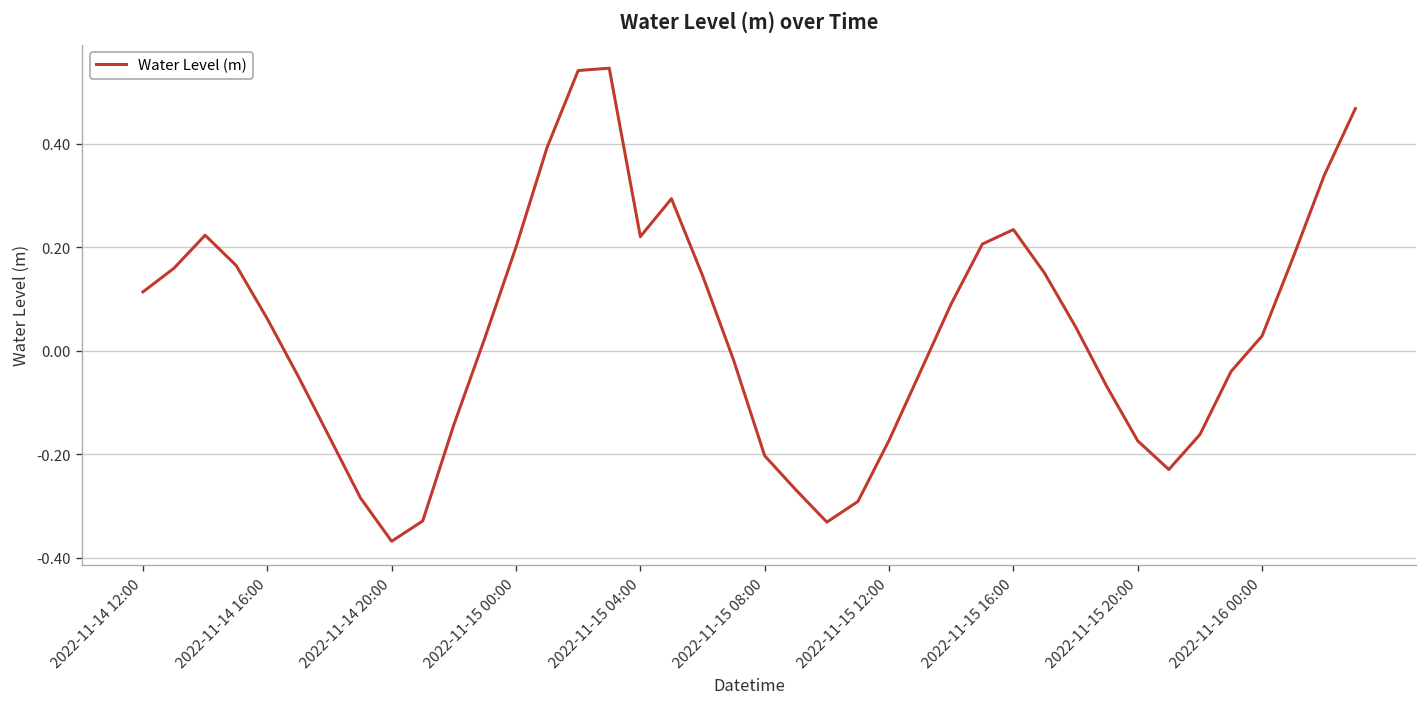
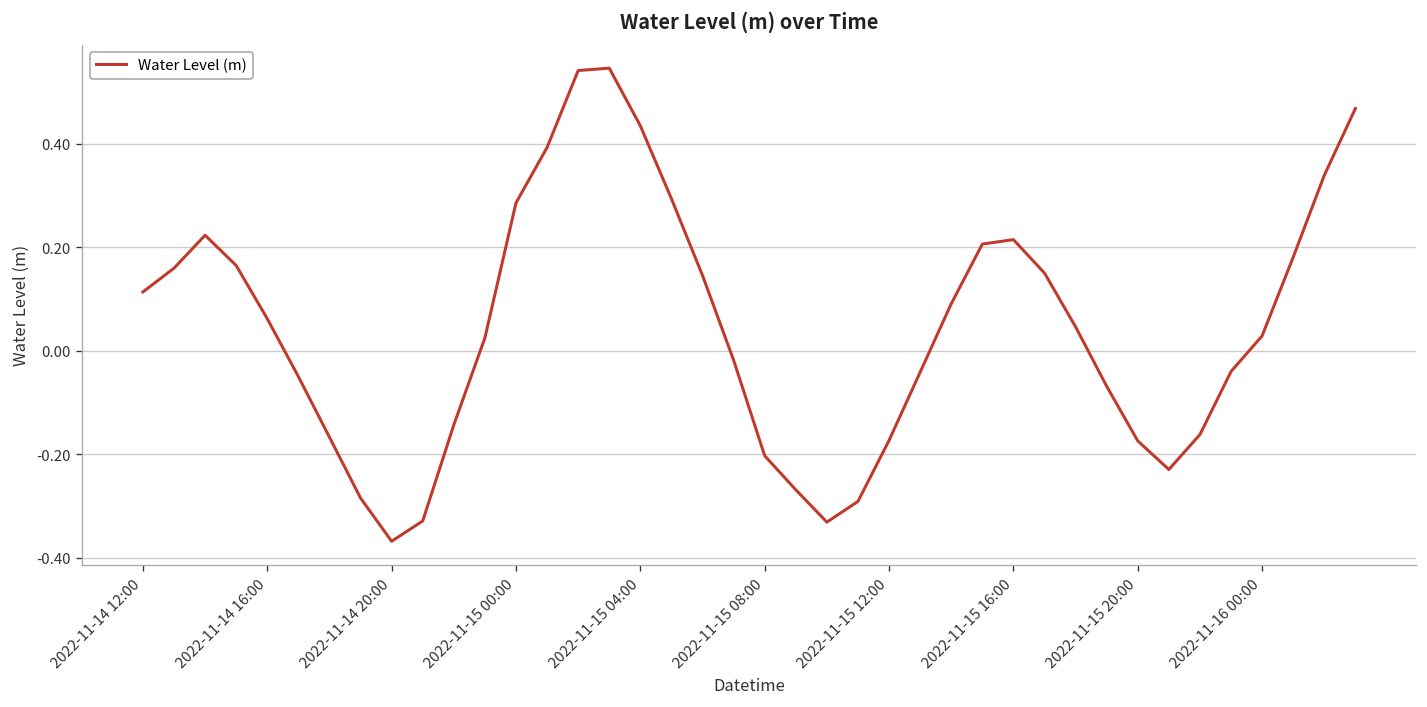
  {
    "2022-11-14 12:00": 0.11,
    "2022-11-14 16:00": 0.06,
    "2022-11-14 20:00": -0.37,
-   "2022-11-15 00:00": 0.20,
-   "2022-11-15 04:00": 0.22,
+   "2022-11-15 00:00": 0.29,
+   "2022-11-15 04:00": 0.43,
    "2022-11-15 08:00": -0.20,
    "2022-11-15 12:00": -0.17,
-   "2022-11-15 16:00": 0.23,
+   "2022-11-15 16:00": 0.21,
    "2022-11-15 20:00": -0.17,
    "2022-11-16 00:00": 0.03
  }
